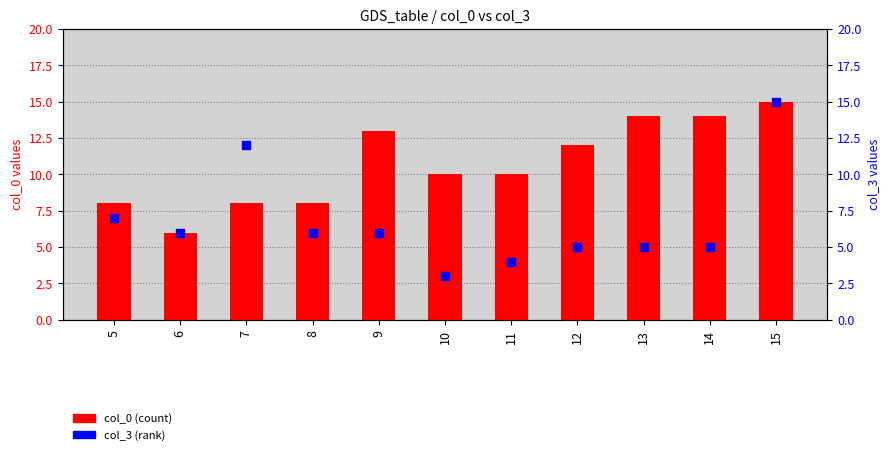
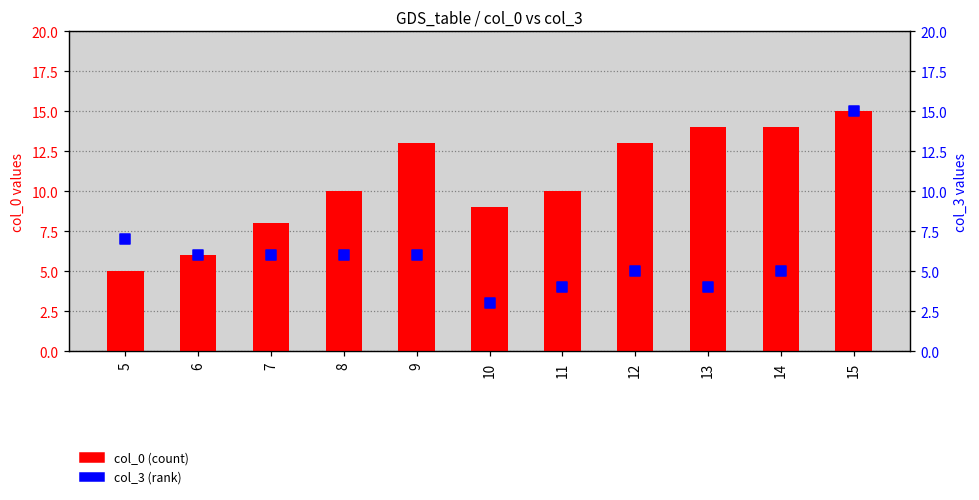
  {
    "col_0 (count)": {
-     "5": 8,
+     "5": 5,
      "6": 6,
      "7": 8,
-     "8": 8,
+     "8": 10,
      "9": 13,
-     "10": 10,
+     "10": 9,
      "11": 10,
-     "12": 12,
+     "12": 13,
      "13": 14,
      "14": 14,
      "15": 15
    },
    "col_3 (rank)": {
-     "7": 12,
-     "13": 5
+     "7": 6,
+     "13": 4
    }
  }
